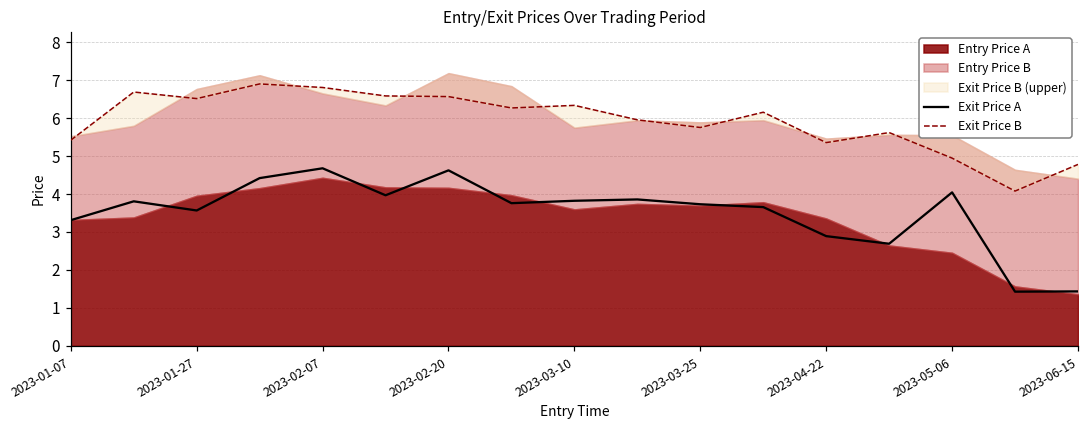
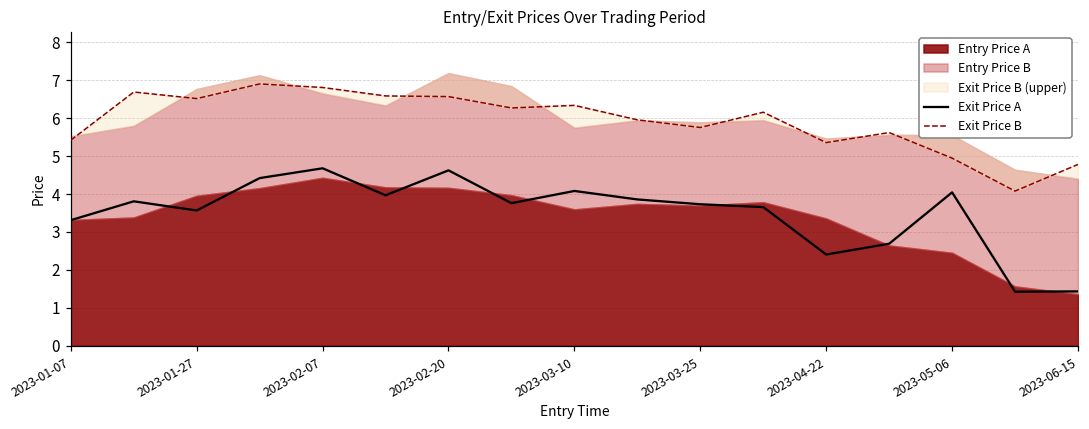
  {
    "Exit Price A": {
      "2023-01-27": 3.6,
      "2023-02-07": 4.7,
      "2023-02-20": 4.6,
-     "2023-03-10": 3.8,
-     "2023-04-22": 2.9,
+     "2023-03-10": 4.1,
+     "2023-04-22": 2.4,
      "2023-05-06": 4.0,
      "2023-06-15": 1.4
    }
  }
